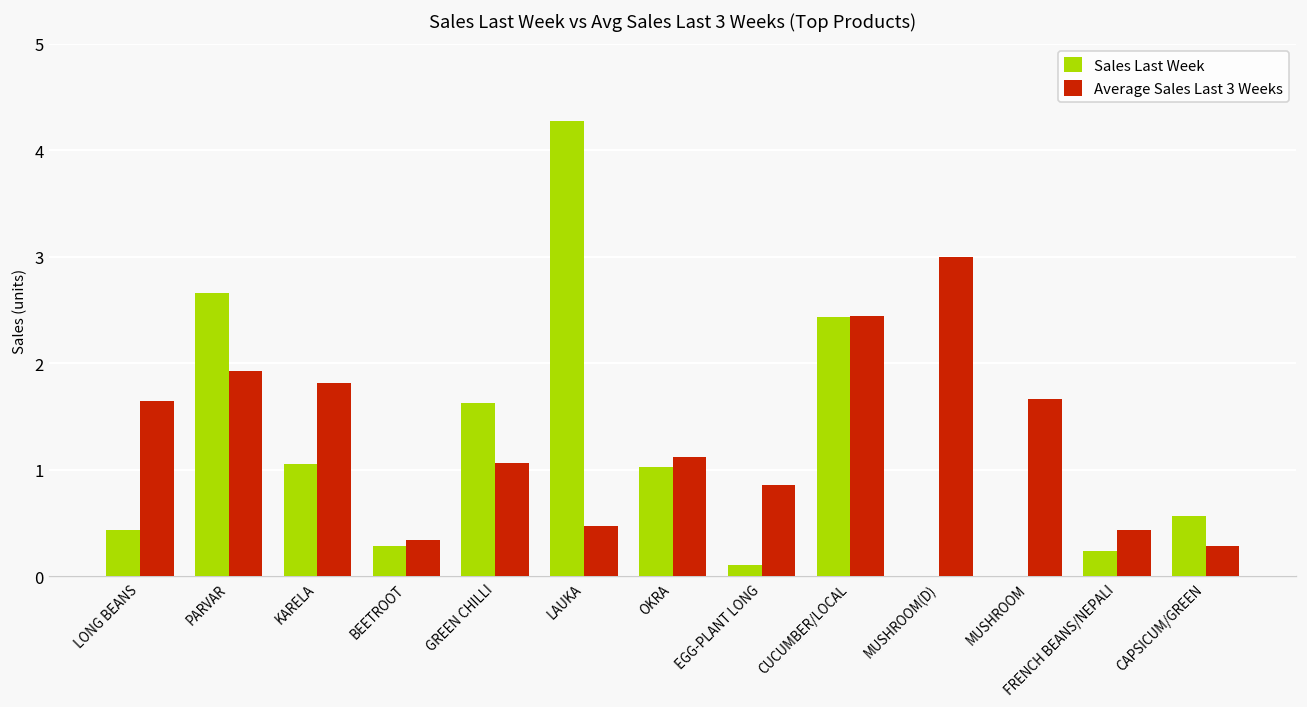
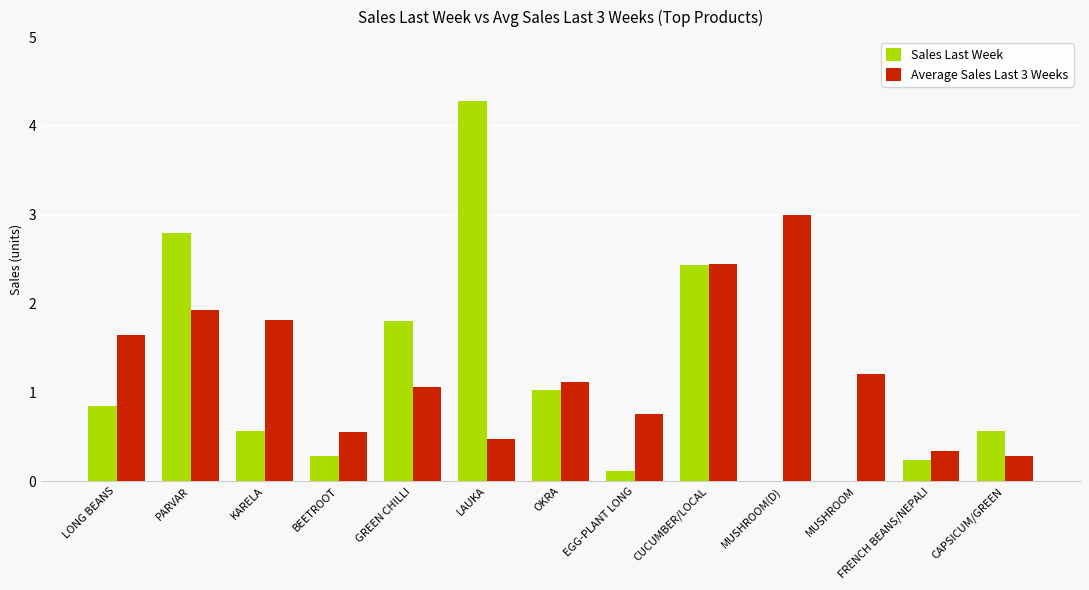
  {
    "Sales Last Week": {
-     "LONG BEANS": 0.4,
-     "PARVAR": 2.7,
-     "KARELA": 1.1,
+     "LONG BEANS": 0.9,
+     "PARVAR": 2.8,
+     "KARELA": 0.6,
      "BEETROOT": 0.3,
-     "GREEN CHILLI": 1.6,
+     "GREEN CHILLI": 1.8,
      "LAUKA": 4.3,
      "OKRA": 1.0,
      "EGG-PLANT LONG": 0.1,
      "CUCUMBER/LOCAL": 2.4,
      "MUSHROOM(D)": 0.0,
      "MUSHROOM": 0.0,
      "FRENCH BEANS/NEPALI": 0.2,
      "CAPSICUM/GREEN": 0.6
    },
    "Average Sales Last 3 Weeks": {
      "LONG BEANS": 1.6,
      "PARVAR": 1.9,
      "KARELA": 1.8,
-     "BEETROOT": 0.3,
+     "BEETROOT": 0.6,
      "GREEN CHILLI": 1.1,
      "LAUKA": 0.5,
      "OKRA": 1.1,
-     "EGG-PLANT LONG": 0.9,
+     "EGG-PLANT LONG": 0.8,
      "CUCUMBER/LOCAL": 2.4,
      "MUSHROOM(D)": 3.0,
-     "MUSHROOM": 1.7,
-     "FRENCH BEANS/NEPALI": 0.4,
+     "MUSHROOM": 1.2,
+     "FRENCH BEANS/NEPALI": 0.3,
      "CAPSICUM/GREEN": 0.3
    }
  }
